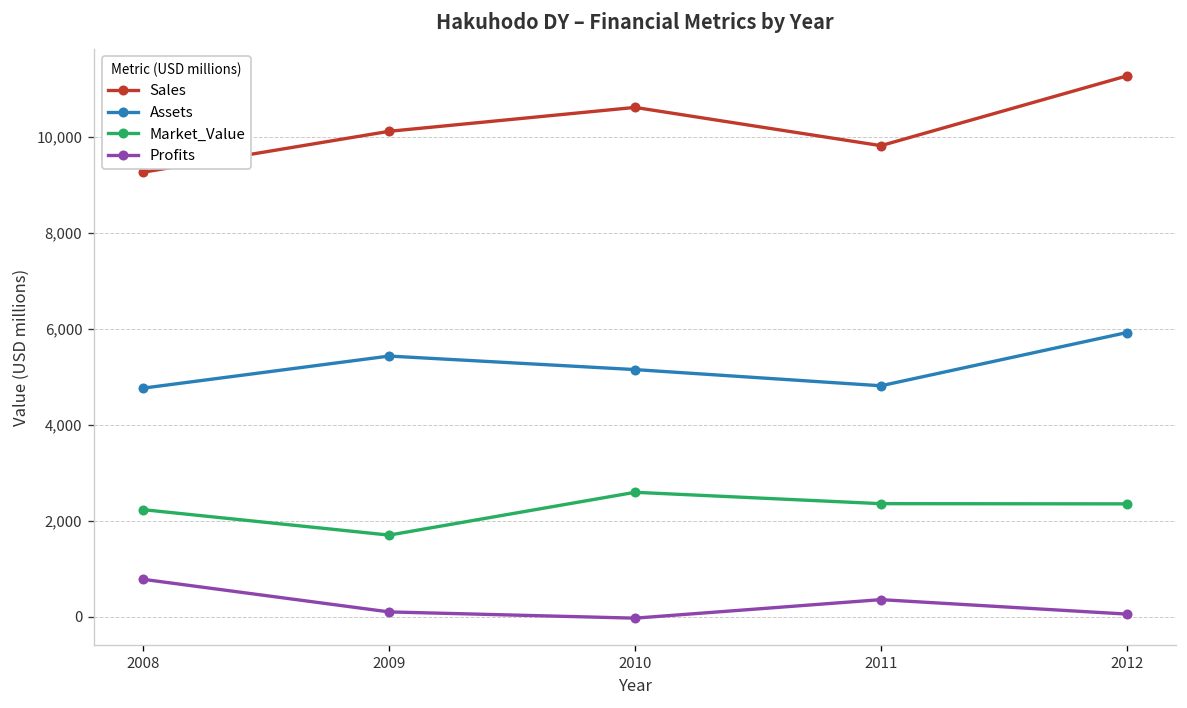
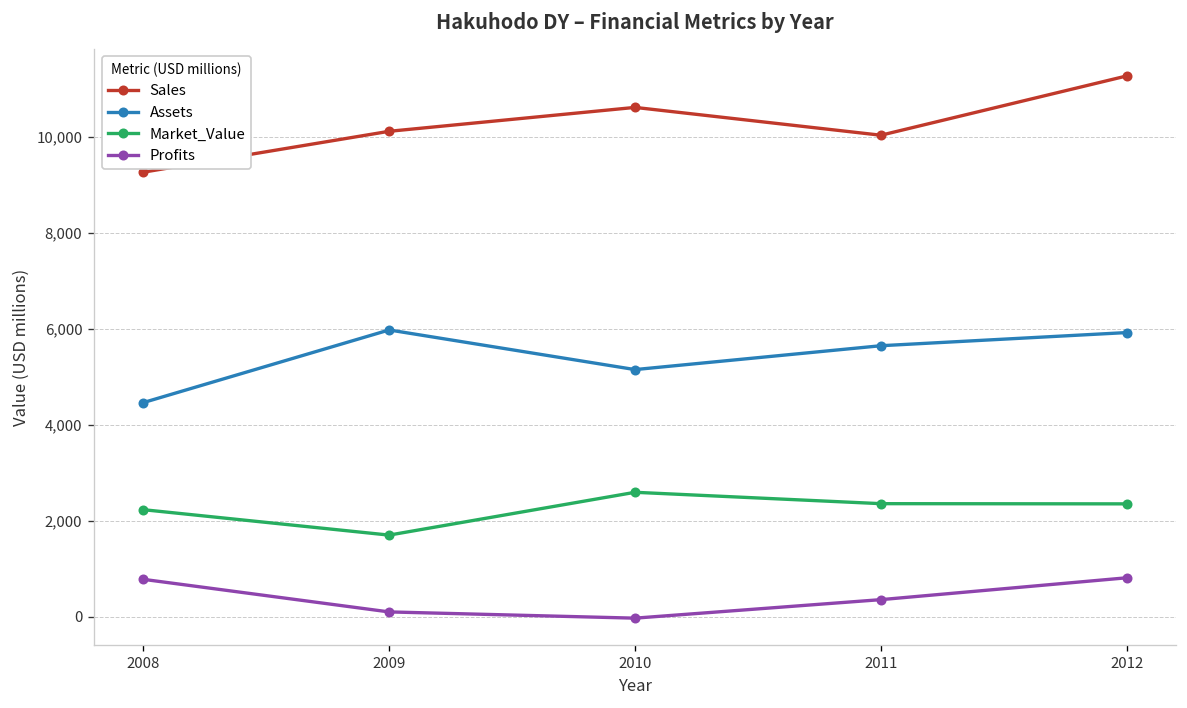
  {
    "Sales": {
      "2009": "10,100",
      "2010": "10,600",
-     "2011": "9,800",
+     "2011": "10,000",
      "2012": "11,300"
    },
    "Assets": {
-     "2008": "4,800",
-     "2009": "5,400",
+     "2008": "4,500",
+     "2009": "6,000",
      "2010": "5,100",
-     "2011": "4,800",
+     "2011": "5,600",
      "2012": "5,900"
    },
    "Market_Value": {
      "2008": "2,200",
      "2009": "1,700",
      "2010": "2,600",
      "2011": "2,400",
      "2012": "2,400"
    },
    "Profits": {
      "2008": "800",
      "2009": "100",
      "2010": "0",
      "2011": "400",
-     "2012": "100"
+     "2012": "800"
    }
  }
